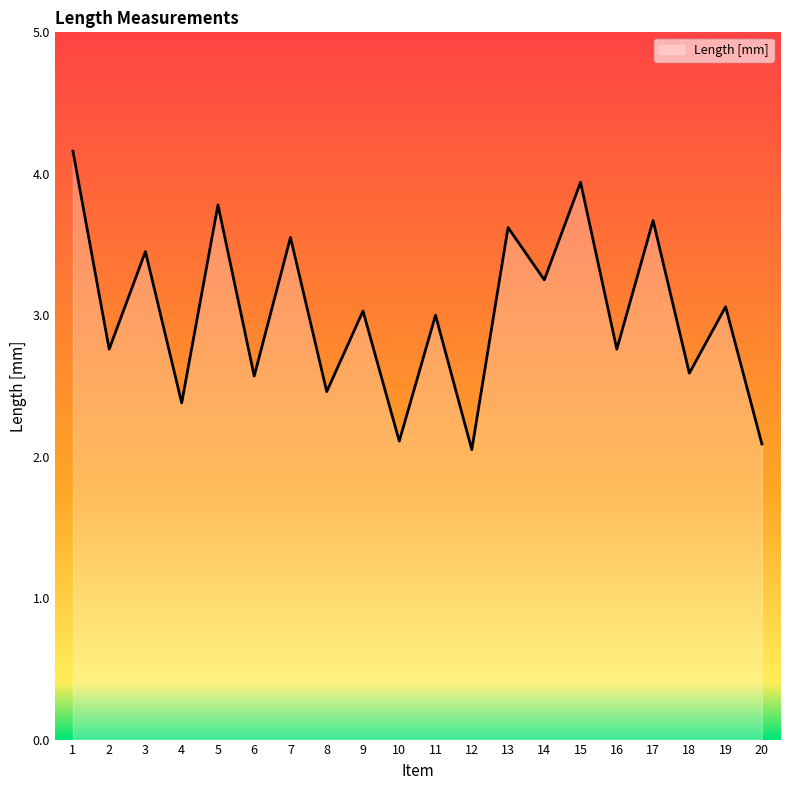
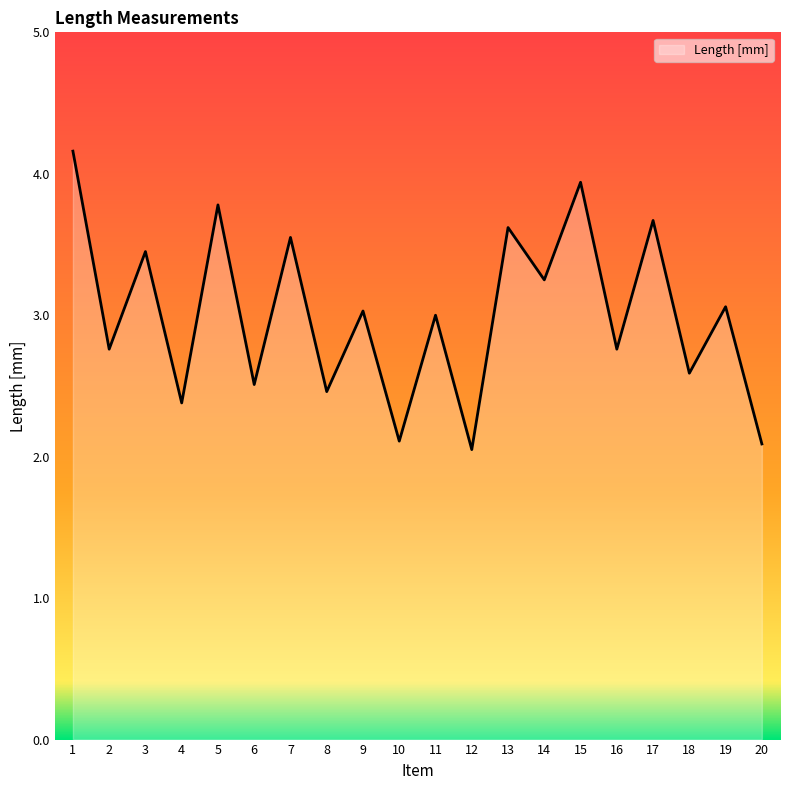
  {
    "1": 4.16,
    "2": 2.76,
    "3": 3.45,
    "4": 2.38,
    "5": 3.78,
-   "6": 2.57,
+   "6": 2.51,
    "7": 3.55,
    "8": 2.46,
    "9": 3.03,
    "10": 2.11,
    "11": 3.00,
    "12": 2.05,
    "13": 3.62,
    "14": 3.25,
    "15": 3.94,
    "16": 2.76,
    "17": 3.67,
    "18": 2.59,
    "19": 3.06,
    "20": 2.09
  }
